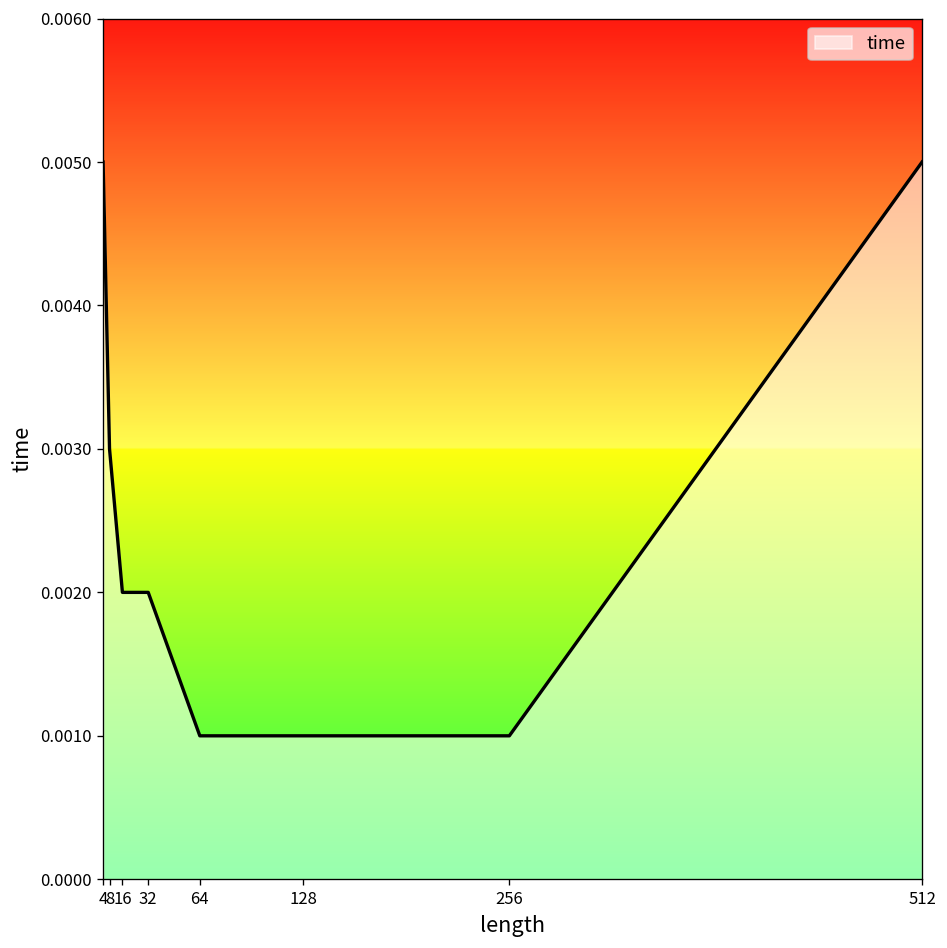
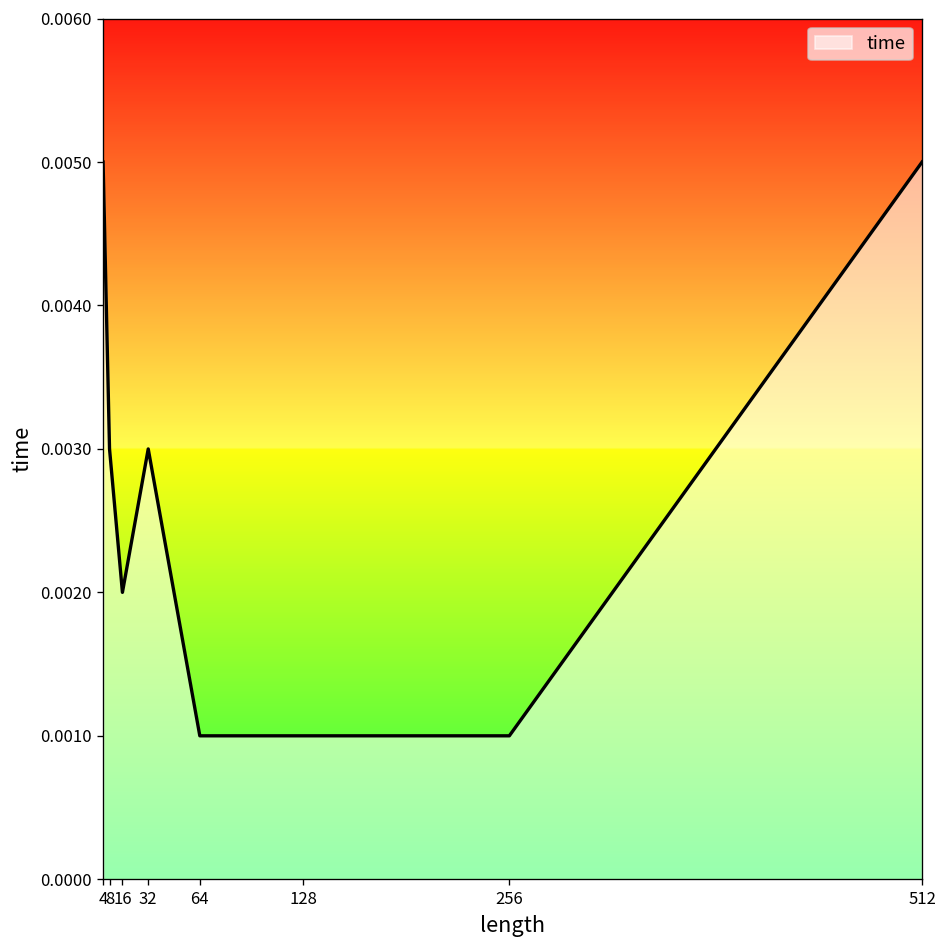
  {
    "16": 0.002,
-   "32": 0.002,
+   "32": 0.003,
    "64": 0.001,
    "128": 0.001,
    "256": 0.001,
    "512": 0.005
  }
